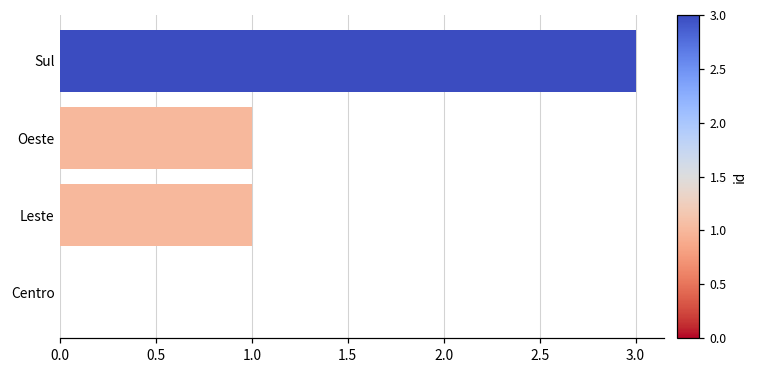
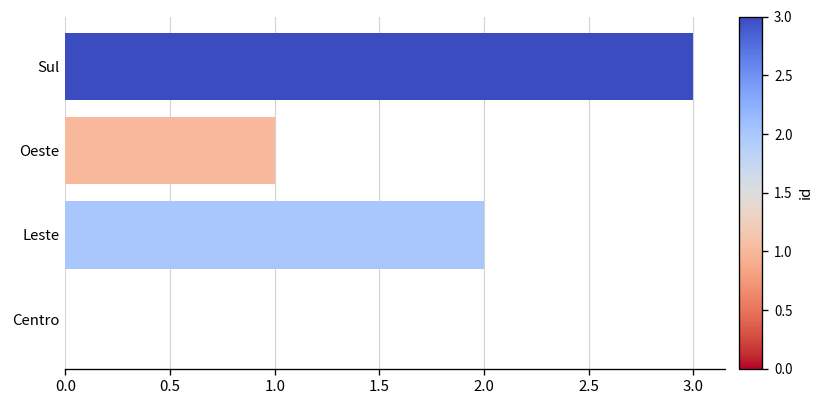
  {
    "Sul": 3,
    "Oeste": 1,
-   "Leste": 1,
+   "Leste": 2,
    "Centro": 0
  }
